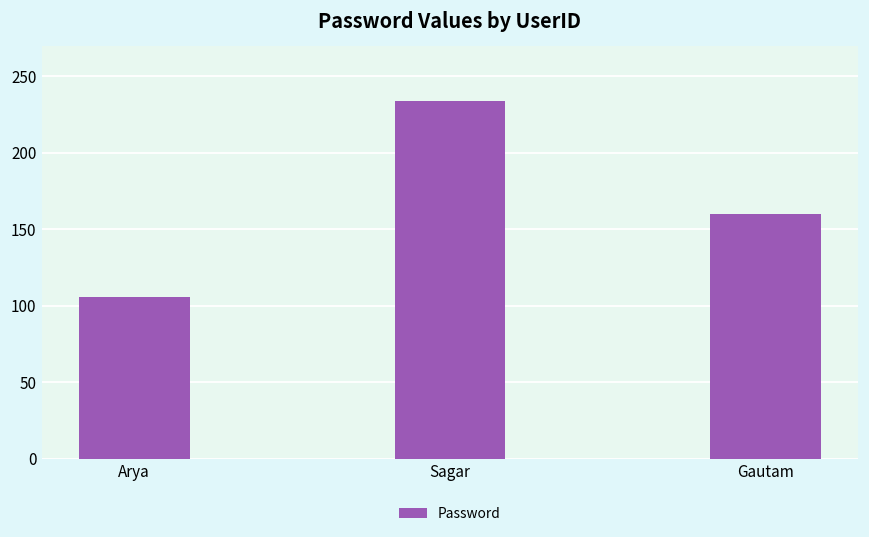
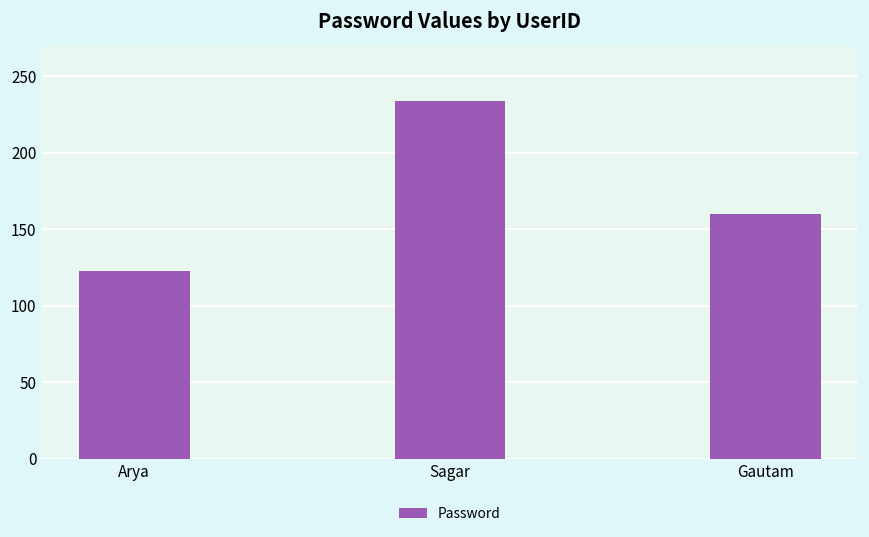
  {
-   "Arya": 106,
+   "Arya": 123,
    "Sagar": 234,
    "Gautam": 160
  }
